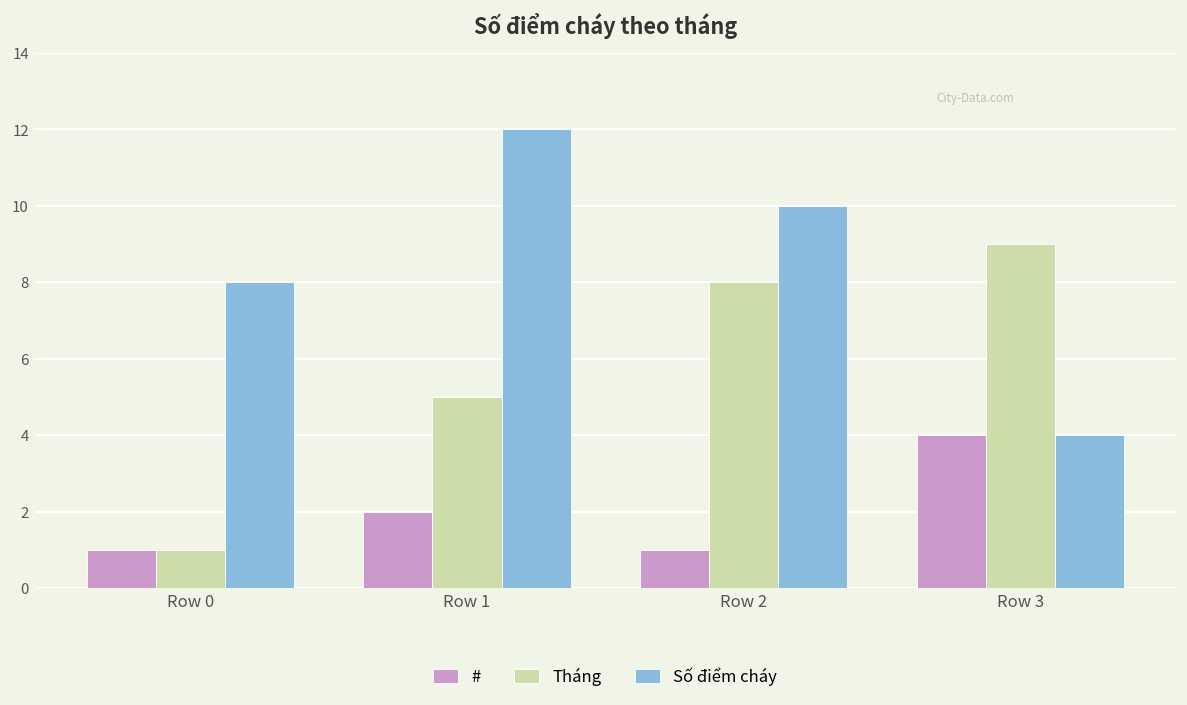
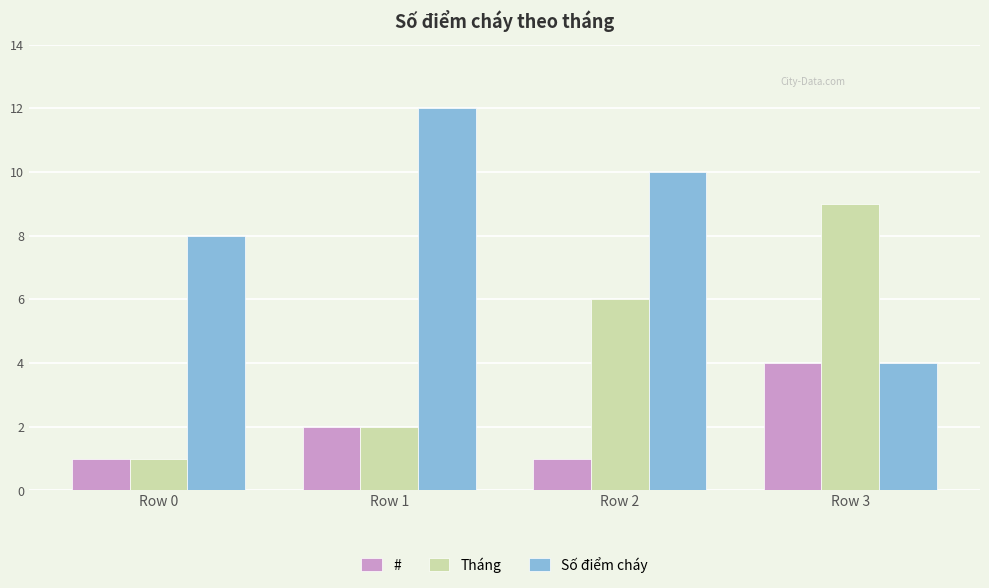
  {
    "#": {
      "Row 0": 1,
      "Row 1": 2,
      "Row 2": 1,
      "Row 3": 4
    },
    "Tháng": {
      "Row 0": 1,
-     "Row 1": 5,
-     "Row 2": 8,
+     "Row 1": 2,
+     "Row 2": 6,
      "Row 3": 9
    },
    "Số điểm cháy": {
      "Row 0": 8,
      "Row 1": 12,
      "Row 2": 10,
      "Row 3": 4
    }
  }
